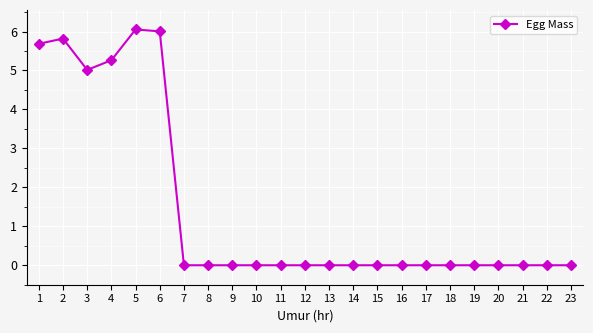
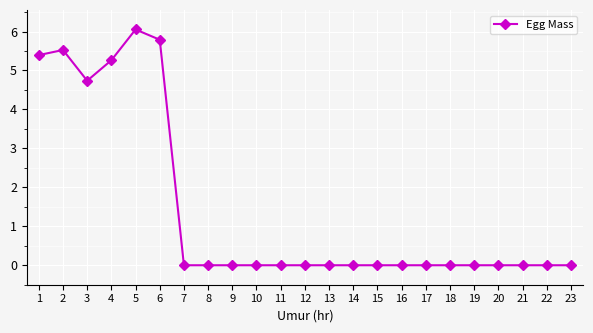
  {
-   "1": 5.7,
-   "2": 5.8,
-   "3": 5.0,
+   "1": 5.4,
+   "2": 5.5,
+   "3": 4.7,
    "4": 5.3,
    "5": 6.1,
-   "6": 6.0,
+   "6": 5.8,
    "7": 0.0,
    "8": 0.0,
    "9": 0.0,
    "10": 0.0,
    "11": 0.0,
    "12": 0.0,
    "13": 0.0,
    "14": 0.0,
    "15": 0.0,
    "16": 0.0,
    "17": 0.0,
    "18": 0.0,
    "19": 0.0,
    "20": 0.0,
    "21": 0.0,
    "22": 0.0,
    "23": 0.0
  }
